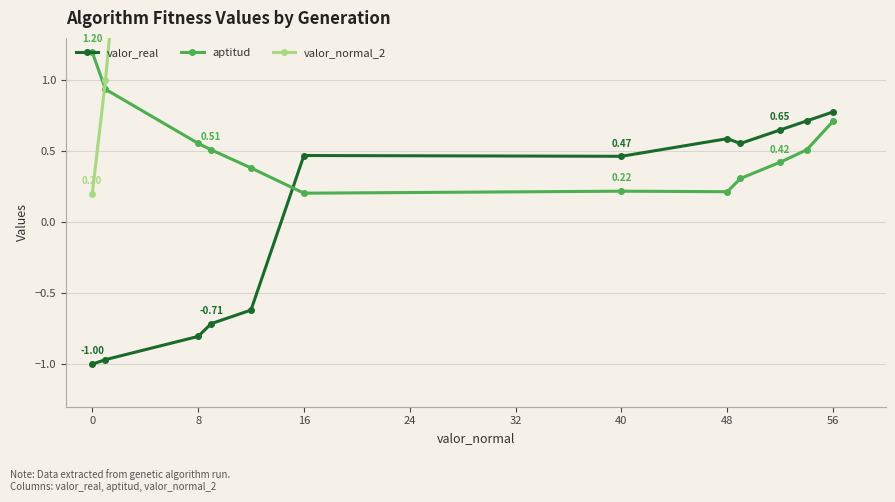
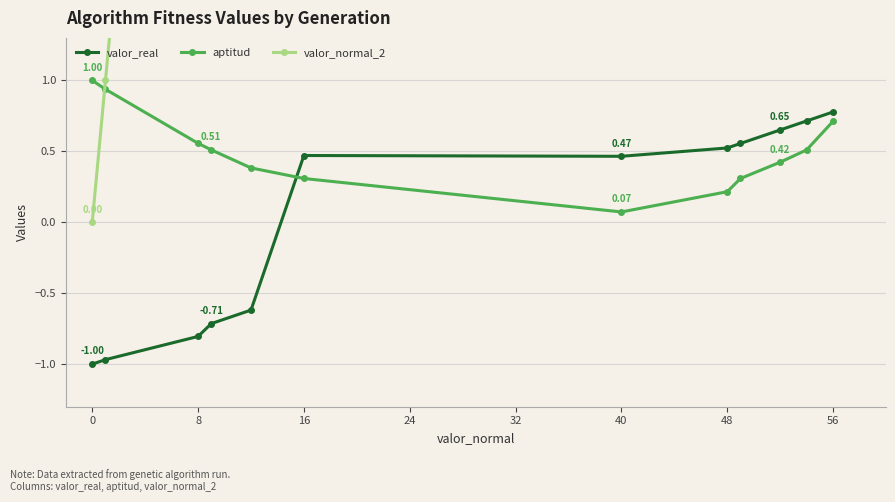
  {
    "valor_real": {
      "8": -0.80,
      "16": 0.47,
-     "48": 0.59,
+     "48": 0.52,
      "56": 0.78
    },
    "aptitud": {
-     "0": 1.20,
-     "16": 0.20,
-     "40": 0.22
+     "0": 1.00,
+     "16": 0.31,
+     "40": 0.07
    },
    "valor_normal_2": {
-     "0": 0.20
+     "0": 0.00
    }
  }
